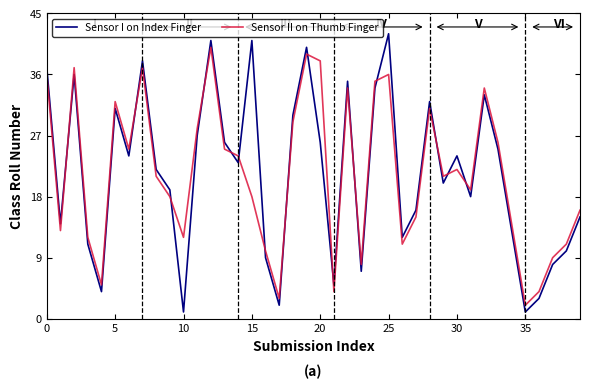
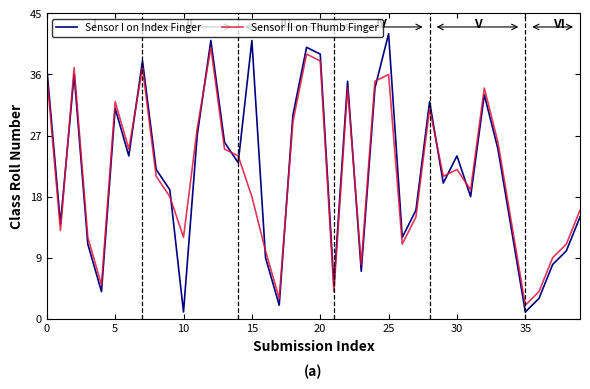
  {
    "Sensor I on Index Finger": {
      "0": 37,
      "5": 31,
      "10": 1,
      "15": 41,
-     "20": 26,
+     "20": 39,
      "25": 42,
      "30": 24,
      "35": 1
    },
    "Sensor II on Thumb Finger": {
      "0": 36,
      "5": 32,
      "10": 12,
      "15": 18,
      "20": 38,
      "25": 36,
      "30": 22,
      "35": 2
    }
  }
